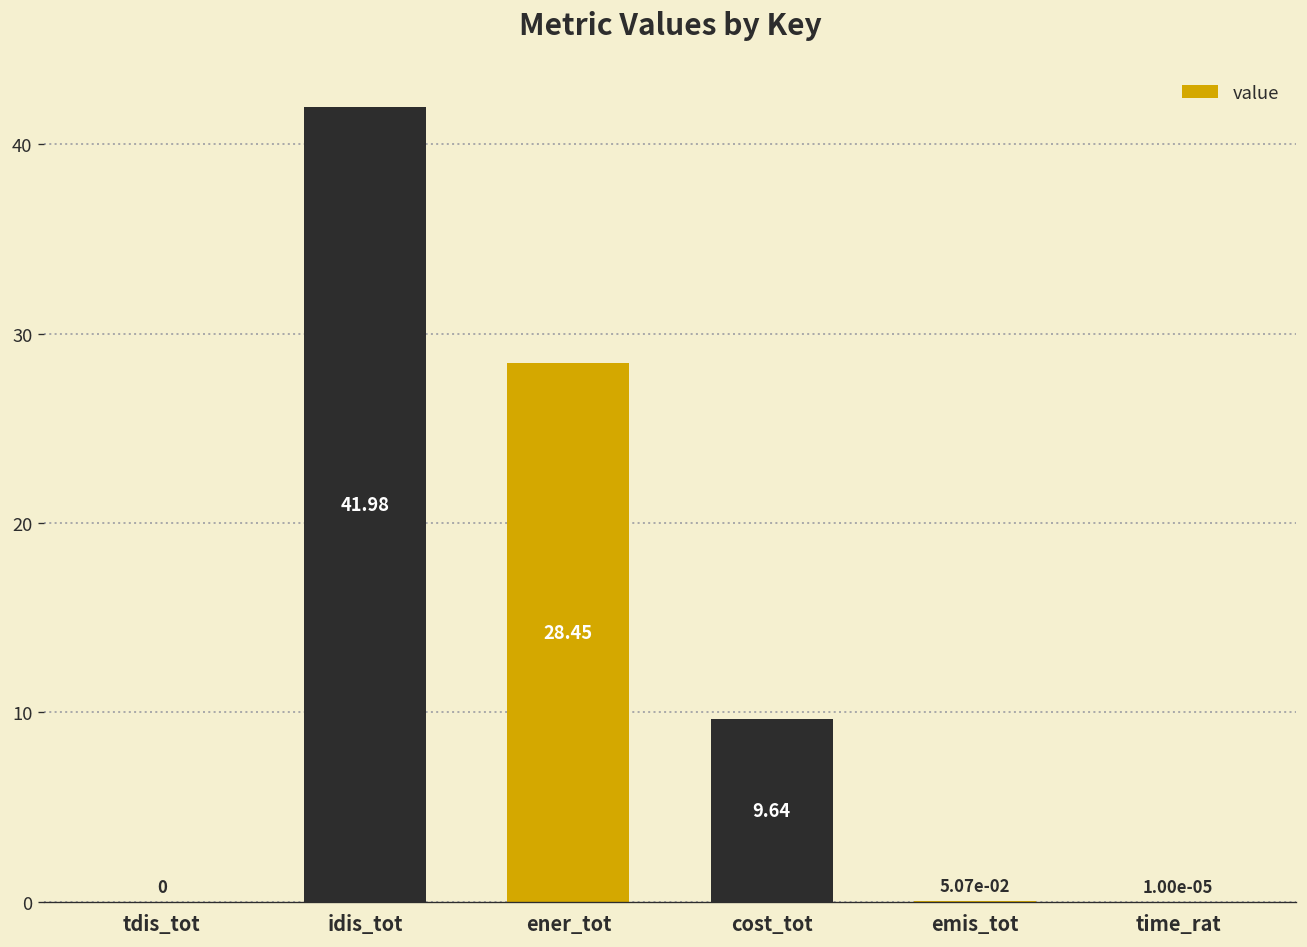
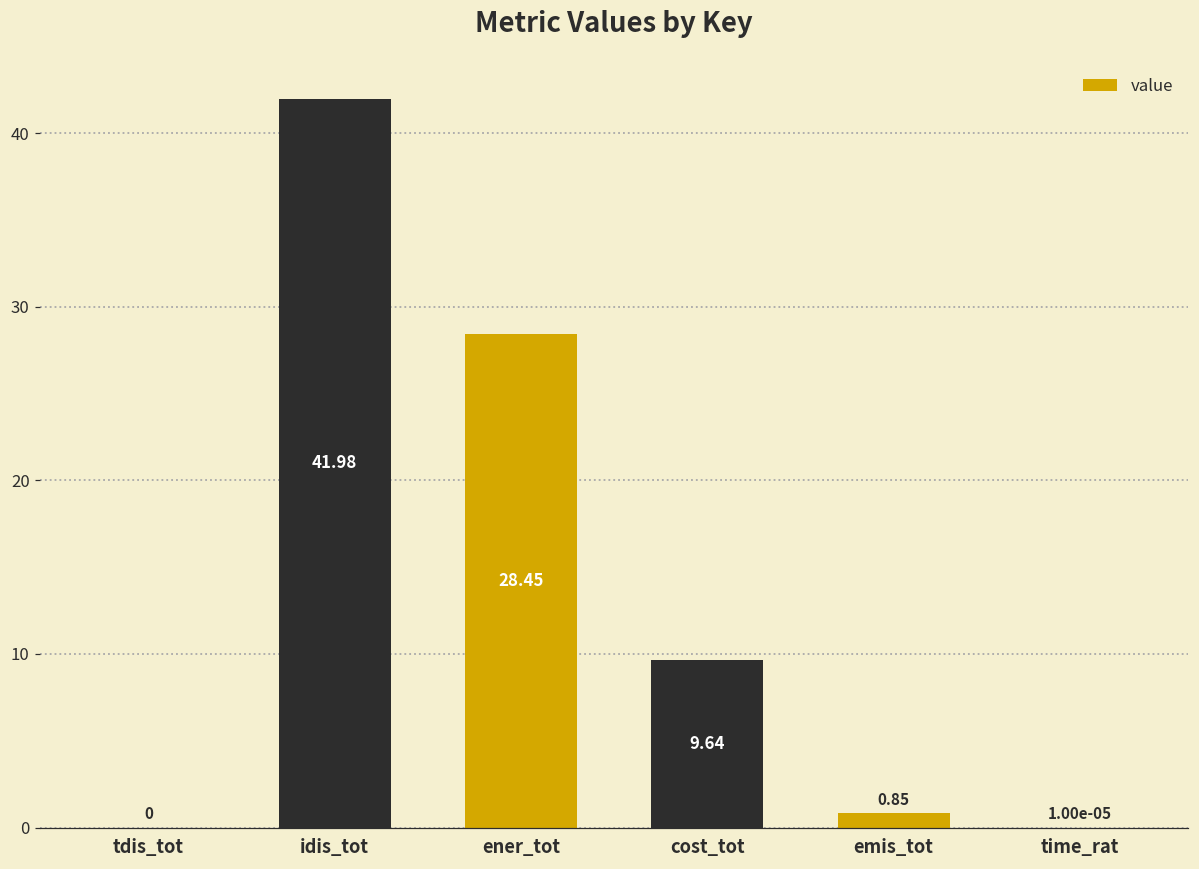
  {
    "tdis_tot": "0",
    "idis_tot": "41.98",
    "ener_tot": "28.45",
    "cost_tot": "9.64",
-   "emis_tot": "5.07e-02",
+   "emis_tot": "0.85",
    "time_rat": "1.00e-05"
  }
